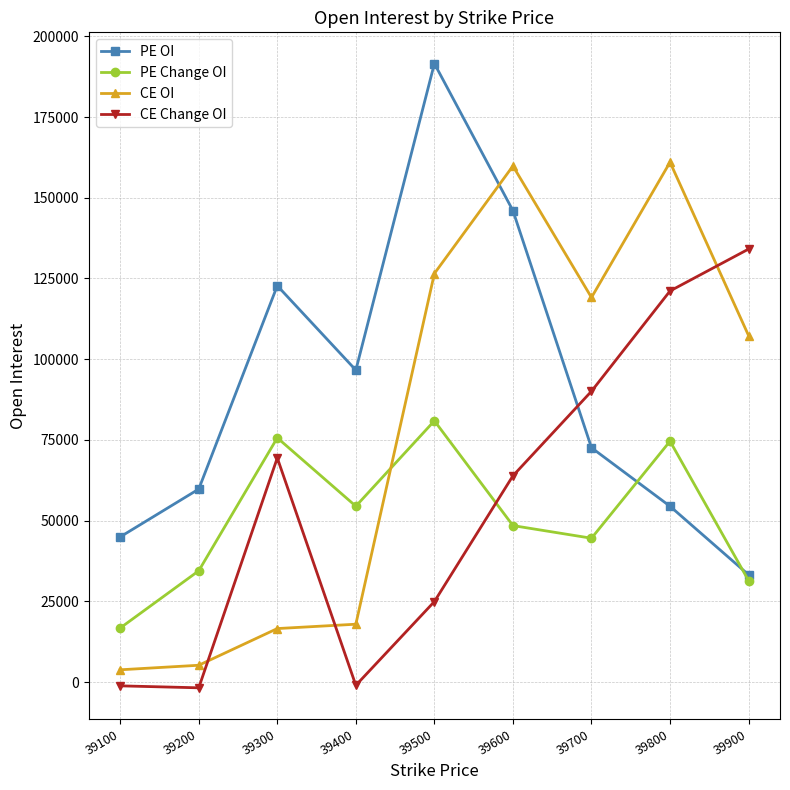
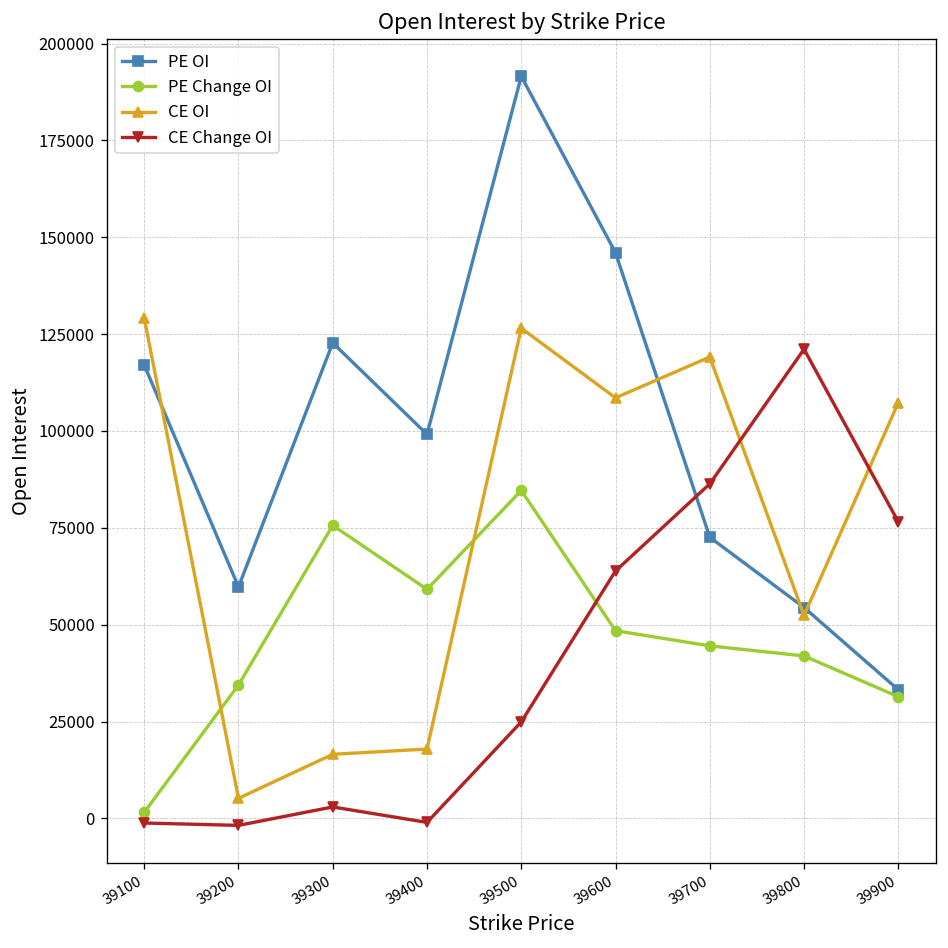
  {
    "PE OI": {
-     "39100": 45000,
+     "39100": 117000,
      "39200": 60000,
      "39300": 123000,
-     "39400": 97000,
+     "39400": 99000,
      "39500": 192000,
      "39600": 146000,
      "39700": 73000,
      "39800": 54000,
      "39900": 33000
    },
    "PE Change OI": {
-     "39100": 17000,
+     "39100": 2000,
      "39200": 34000,
      "39300": 76000,
-     "39400": 54000,
-     "39500": 81000,
+     "39400": 59000,
+     "39500": 85000,
      "39600": 48000,
      "39700": 45000,
-     "39800": 75000,
+     "39800": 42000,
      "39900": 31000
    },
    "CE OI": {
-     "39100": 4000,
+     "39100": 129000,
      "39200": 5000,
      "39300": 17000,
      "39400": 18000,
      "39500": 127000,
-     "39600": 160000,
+     "39600": 109000,
      "39700": 119000,
-     "39800": 161000,
+     "39800": 52000,
      "39900": 107000
    },
    "CE Change OI": {
      "39100": -1000,
      "39200": -2000,
-     "39300": 69000,
+     "39300": 3000,
      "39400": -1000,
      "39500": 25000,
      "39600": 64000,
-     "39700": 90000,
+     "39700": 86000,
      "39800": 121000,
-     "39900": 134000
+     "39900": 77000
    }
  }
